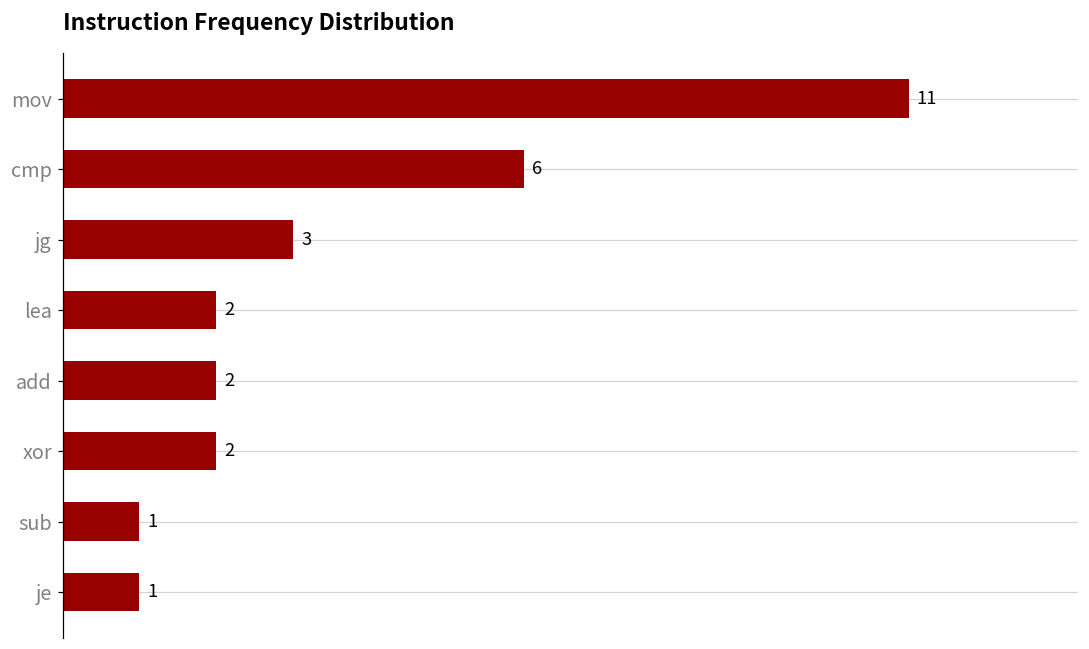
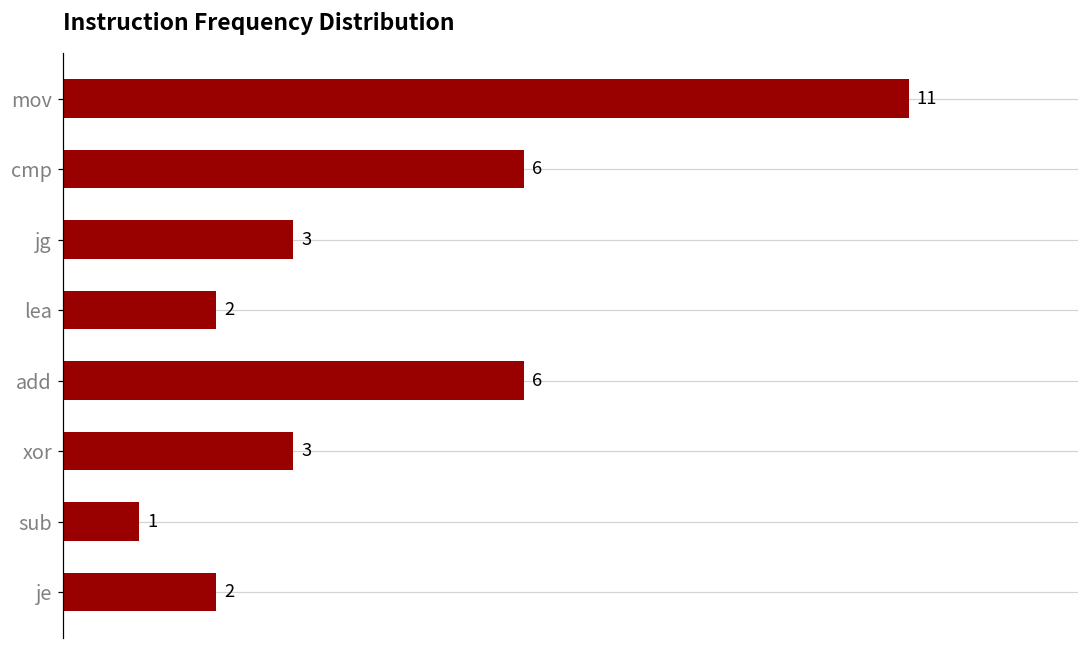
  {
    "mov": 11,
    "cmp": 6,
    "jg": 3,
    "lea": 2,
-   "add": 2,
-   "xor": 2,
+   "add": 6,
+   "xor": 3,
    "sub": 1,
-   "je": 1
+   "je": 2
  }
